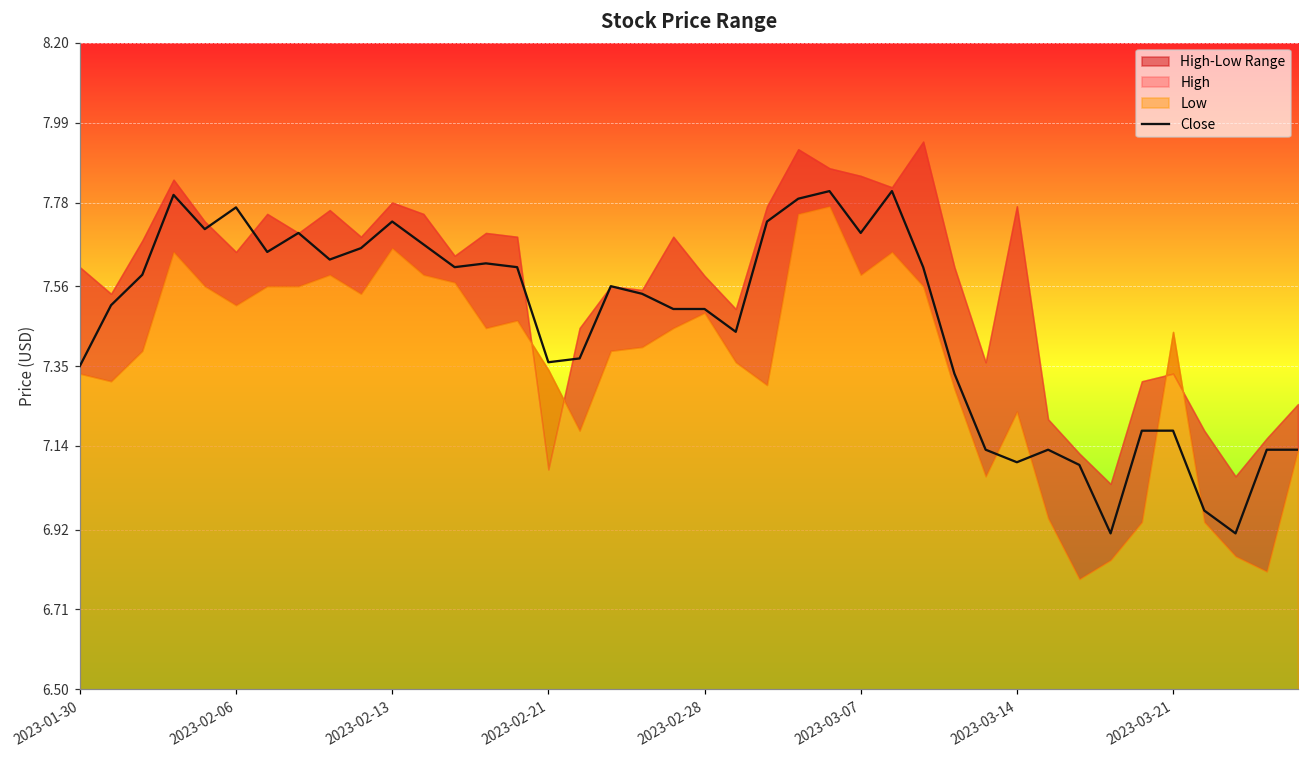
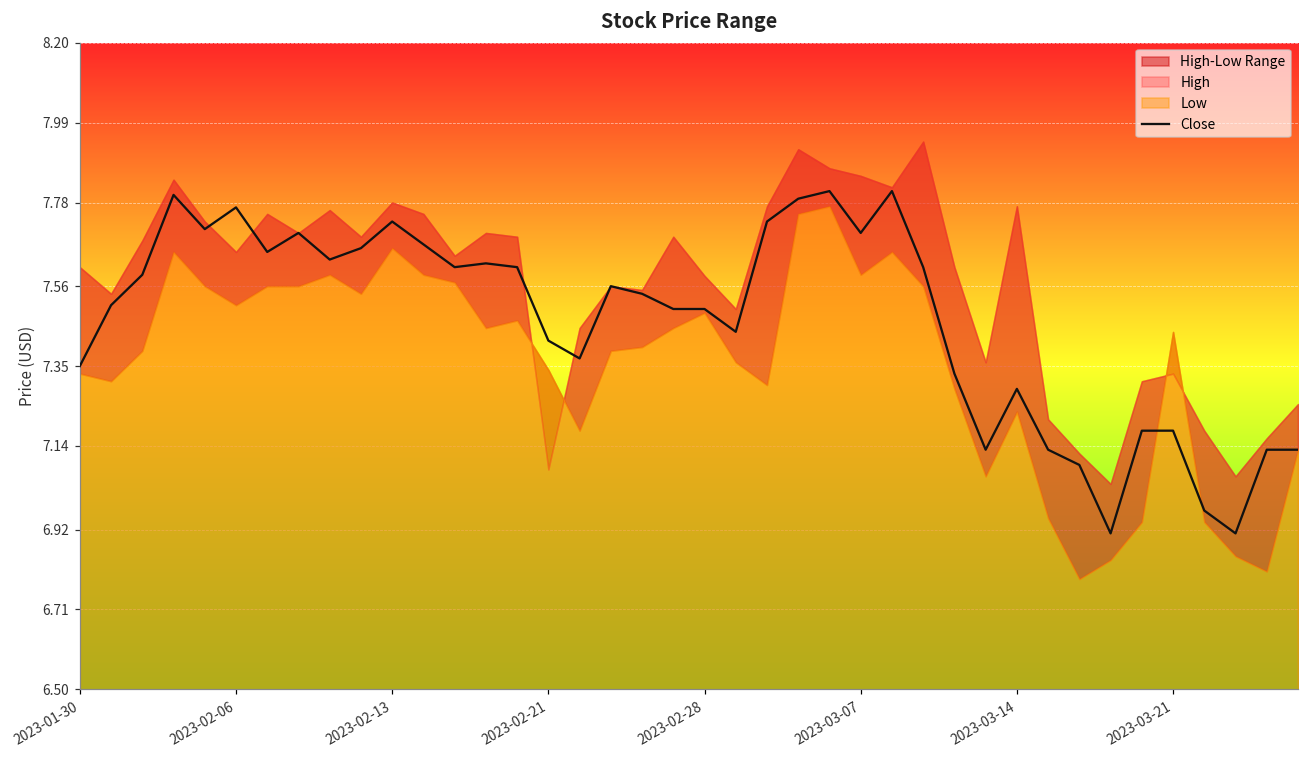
  {
    "Close": {
      "2023-01-30": 7.35,
      "2023-02-06": 7.77,
      "2023-02-13": 7.73,
-     "2023-02-21": 7.36,
+     "2023-02-21": 7.42,
      "2023-02-28": 7.50,
      "2023-03-07": 7.70,
-     "2023-03-14": 7.10,
+     "2023-03-14": 7.29,
      "2023-03-21": 7.18
    },
    "Low": {
      "2023-01-30": 7.33,
      "2023-02-06": 7.51,
      "2023-02-13": 7.66,
      "2023-02-28": 7.49,
      "2023-03-07": 7.59,
      "2023-03-14": 7.23
    }
  }
